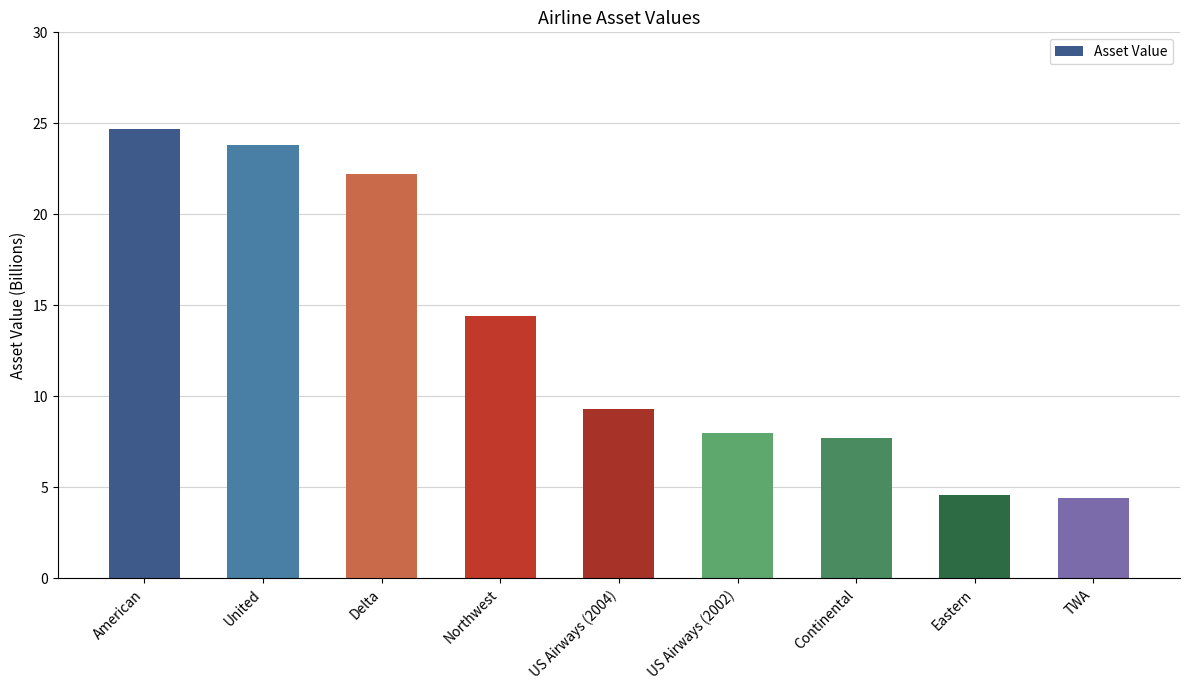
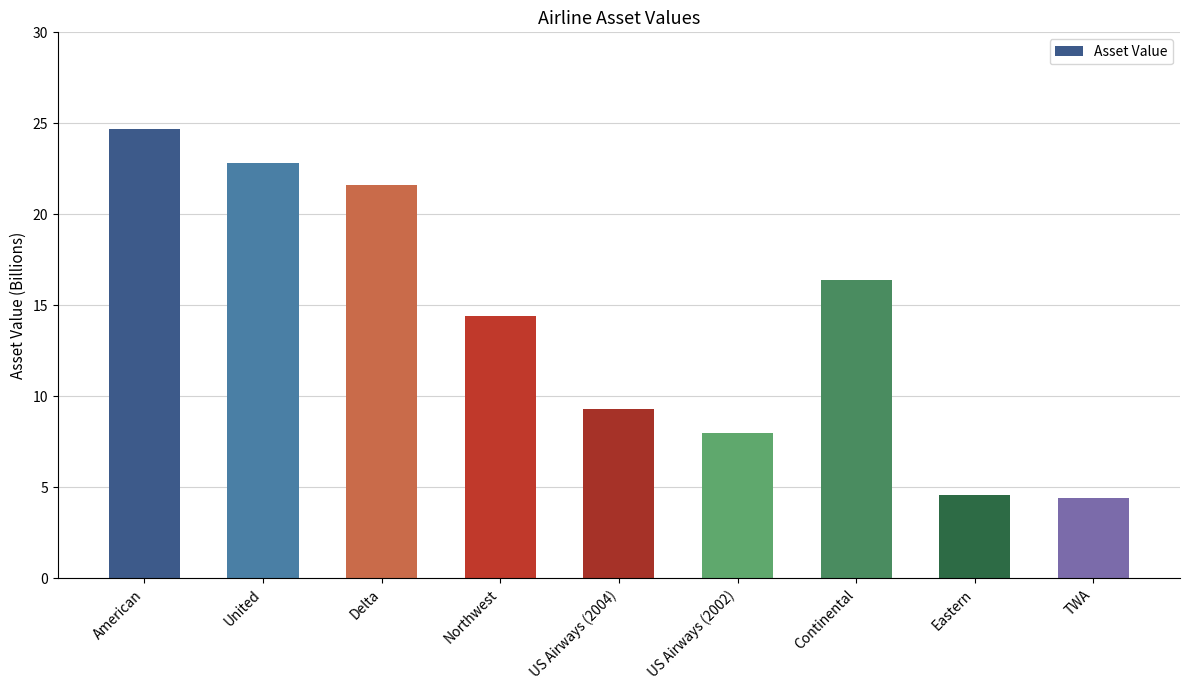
  {
    "American": 24.7,
-   "United": 23.8,
-   "Delta": 22.2,
+   "United": 22.8,
+   "Delta": 21.6,
    "Northwest": 14.4,
    "US Airways (2004)": 9.3,
    "US Airways (2002)": 8.0,
-   "Continental": 7.7,
+   "Continental": 16.4,
    "Eastern": 4.6,
    "TWA": 4.4
  }
